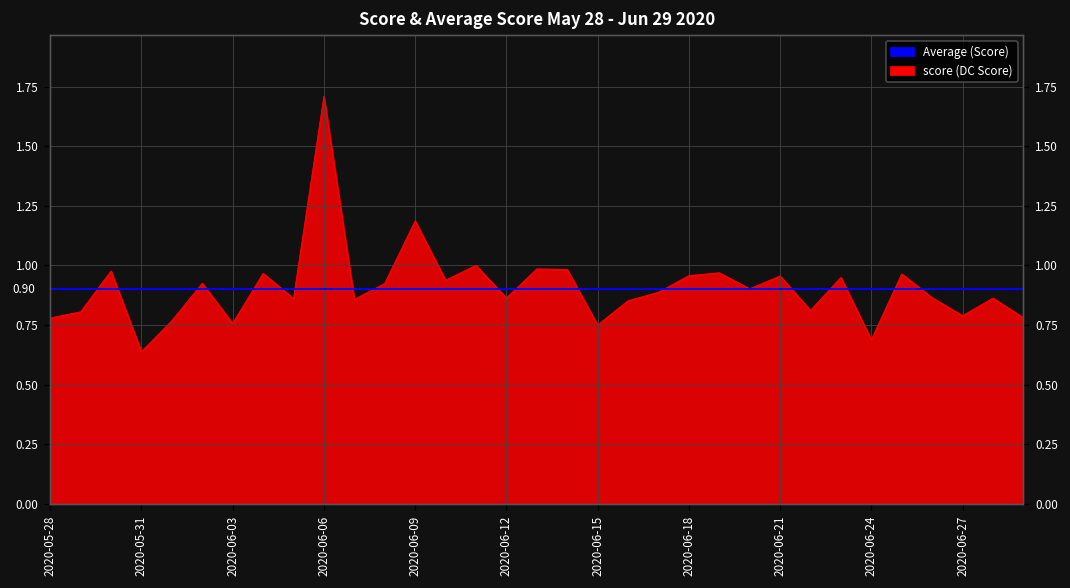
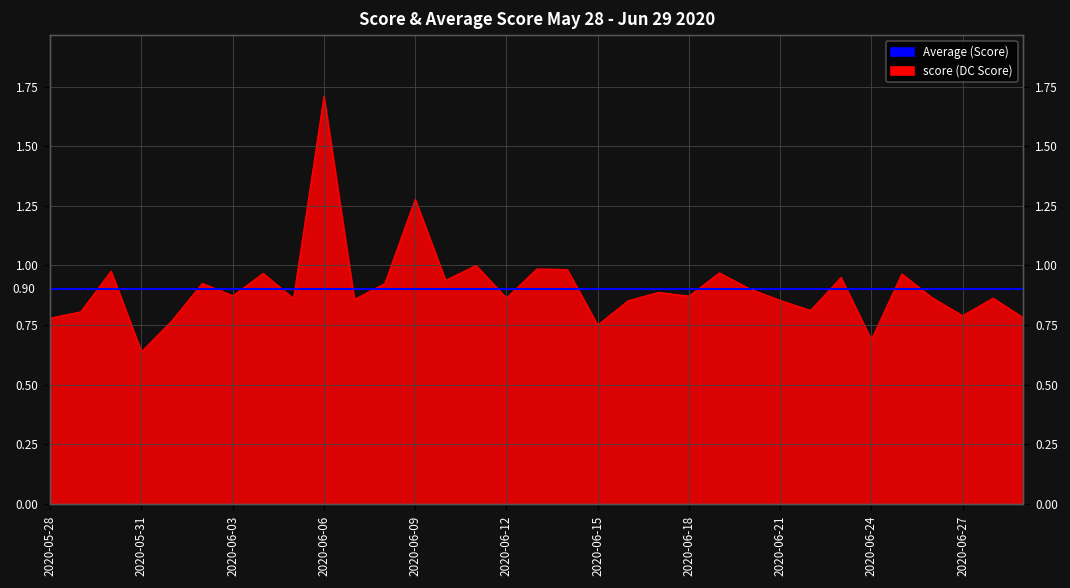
  {
    "score (DC Score)": {
      "2020-05-28": 0.78,
      "2020-05-31": 0.64,
-     "2020-06-03": 0.76,
+     "2020-06-03": 0.87,
      "2020-06-06": 1.71,
-     "2020-06-09": 1.19,
+     "2020-06-09": 1.28,
      "2020-06-12": 0.86,
      "2020-06-15": 0.75,
-     "2020-06-18": 0.96,
-     "2020-06-21": 0.96,
+     "2020-06-18": 0.87,
+     "2020-06-21": 0.85,
      "2020-06-24": 0.69,
      "2020-06-27": 0.79
    },
    "Average (Score)": {
      "2020-05-28": 0.90
    }
  }
